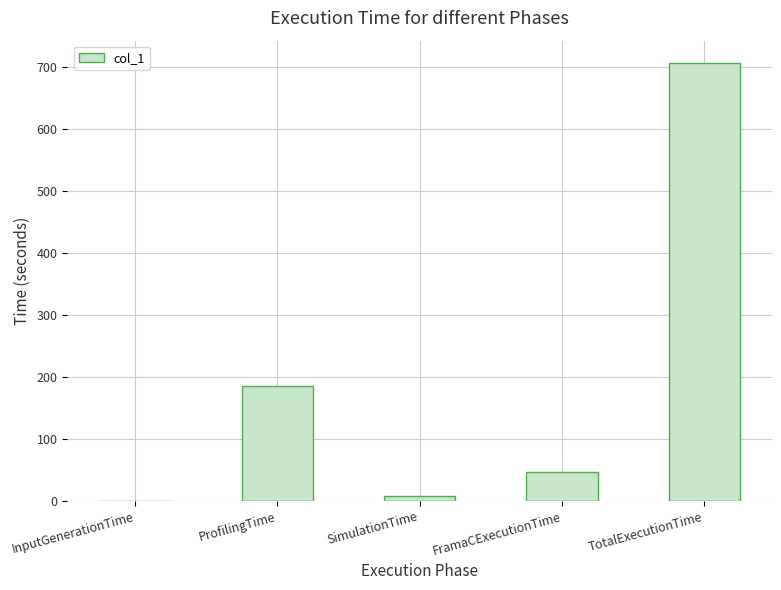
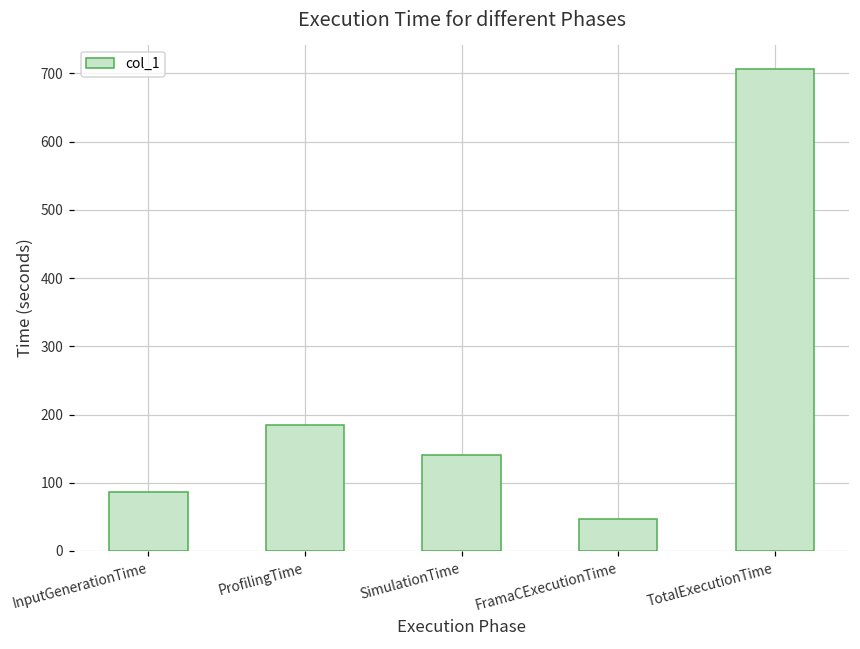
  {
-   "InputGenerationTime": 0,
+   "InputGenerationTime": 90,
    "ProfilingTime": 180,
-   "SimulationTime": 10,
+   "SimulationTime": 140,
    "FramaCExecutionTime": 50,
    "TotalExecutionTime": 710
  }
